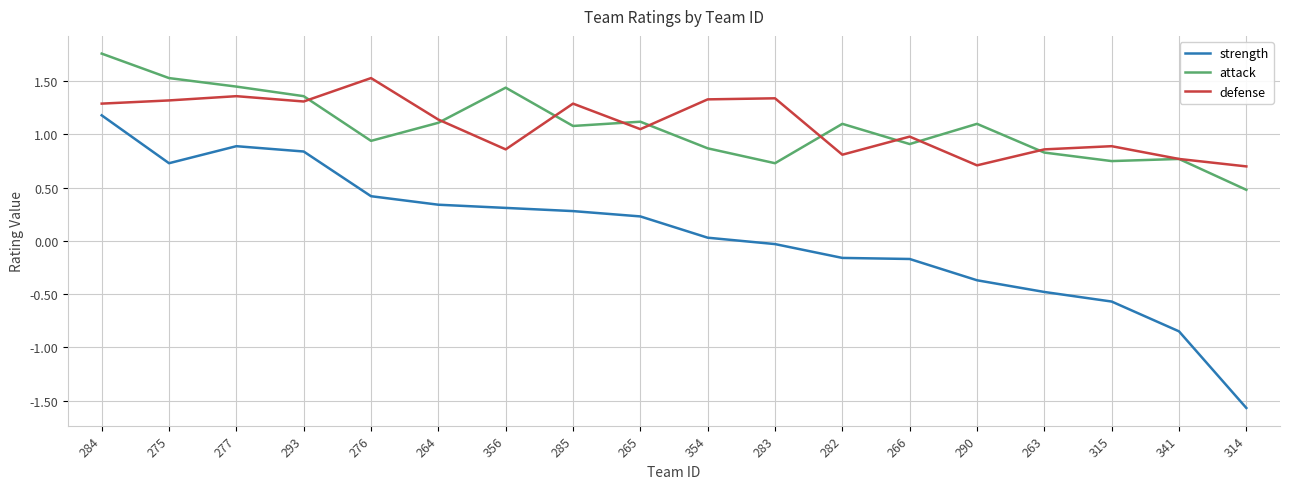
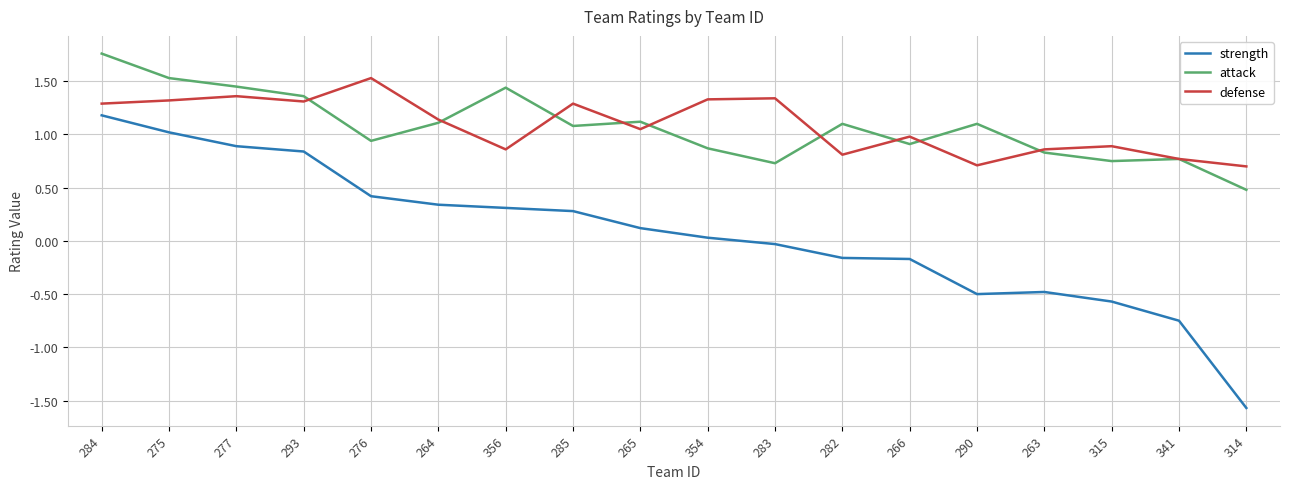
  {
    "strength": {
      "284": 1.18,
-     "275": 0.73,
+     "275": 1.02,
      "277": 0.89,
      "293": 0.84,
      "276": 0.42,
      "264": 0.34,
      "356": 0.31,
      "285": 0.28,
-     "265": 0.23,
+     "265": 0.12,
      "354": 0.03,
      "283": -0.03,
      "282": -0.16,
      "266": -0.17,
-     "290": -0.37,
+     "290": -0.50,
      "263": -0.48,
      "315": -0.57,
-     "341": -0.85,
+     "341": -0.75,
      "314": -1.57
    },
    "attack": {
      "284": 1.76,
      "275": 1.53,
      "277": 1.45,
      "293": 1.36,
      "276": 0.94,
      "264": 1.11,
      "356": 1.44,
      "285": 1.08,
      "265": 1.12,
      "354": 0.87,
      "283": 0.73,
      "282": 1.10,
      "266": 0.91,
      "290": 1.10,
      "263": 0.83,
      "315": 0.75,
      "314": 0.48
    },
    "defense": {
      "284": 1.29,
      "275": 1.32,
      "277": 1.36,
      "293": 1.31,
      "276": 1.53,
      "264": 1.14,
      "356": 0.86,
      "285": 1.29,
      "265": 1.05,
      "354": 1.33,
      "283": 1.34,
      "282": 0.81,
      "266": 0.98,
      "290": 0.71,
      "263": 0.86,
      "315": 0.89,
      "314": 0.70
    }
  }
